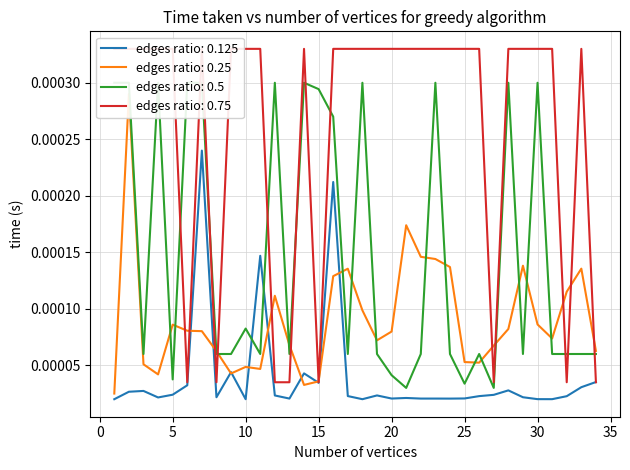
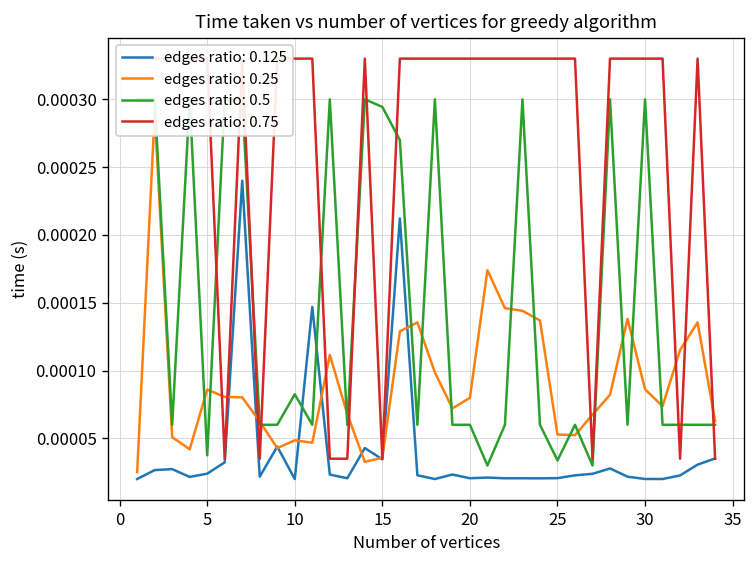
  {
    "edges ratio: 0.125": {
      "5": 0.000024,
      "10": 0.000020,
      "20": 0.000021,
      "25": 0.000021,
      "30": 0.000020
    },
    "edges ratio: 0.25": {
      "5": 0.000086,
      "10": 0.000049,
      "20": 0.000080,
      "25": 0.000053,
      "30": 0.000086
    },
    "edges ratio: 0.5": {
      "5": 0.000038,
      "10": 0.000082,
      "15": 0.000294,
-     "20": 0.000041,
+     "20": 0.000060,
      "25": 0.000034,
      "30": 0.000300
    },
    "edges ratio: 0.75": {
      "10": 0.000330,
      "20": 0.000330,
      "25": 0.000330,
      "30": 0.000330
    }
  }
